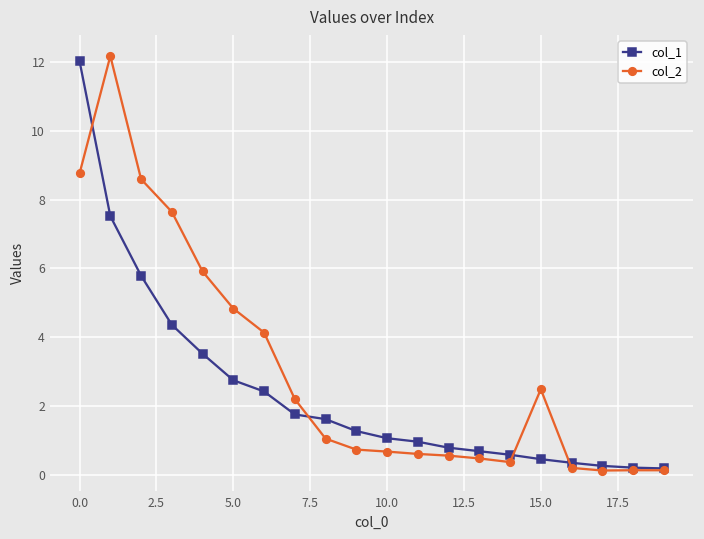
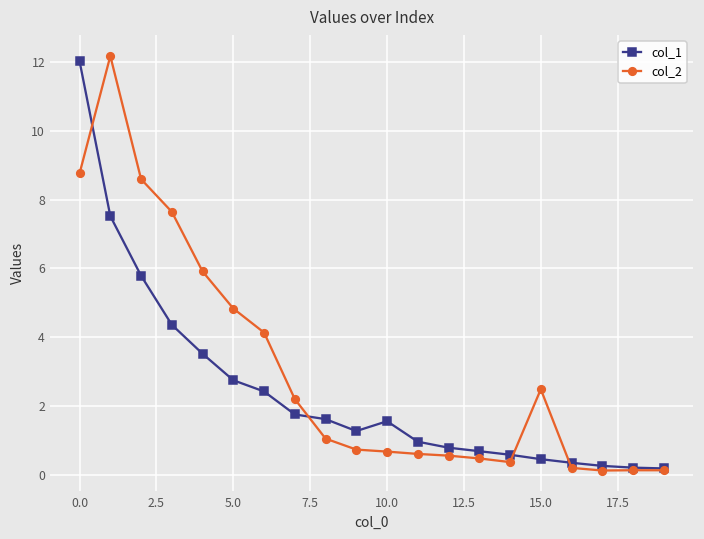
  {
    "col_1": {
      "0.0": 12.0,
      "5.0": 2.8,
-     "10.0": 1.1,
+     "10.0": 1.6,
      "15.0": 0.5
    },
    "col_2": {
      "0.0": 8.8,
      "5.0": 4.8,
      "10.0": 0.7,
      "15.0": 2.5
    }
  }
